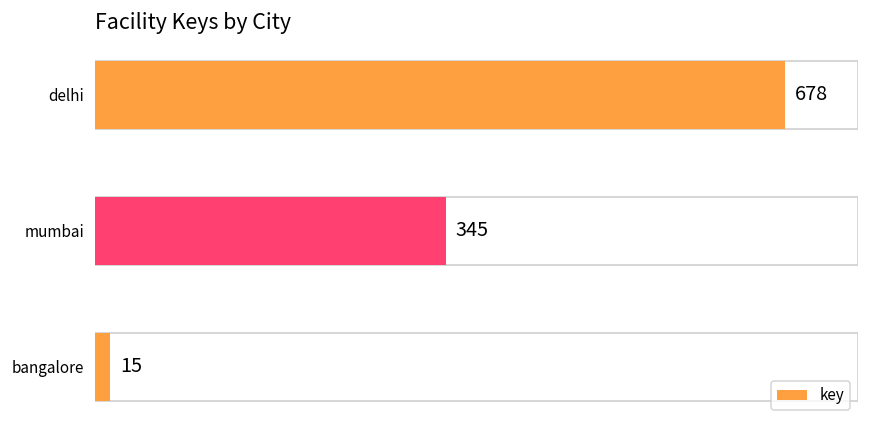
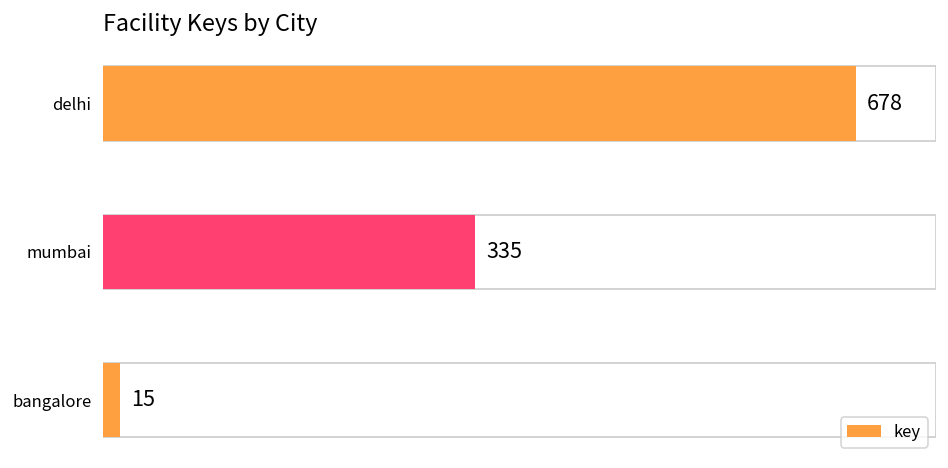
  {
    "delhi": 678,
-   "mumbai": 345,
+   "mumbai": 335,
    "bangalore": 15
  }
